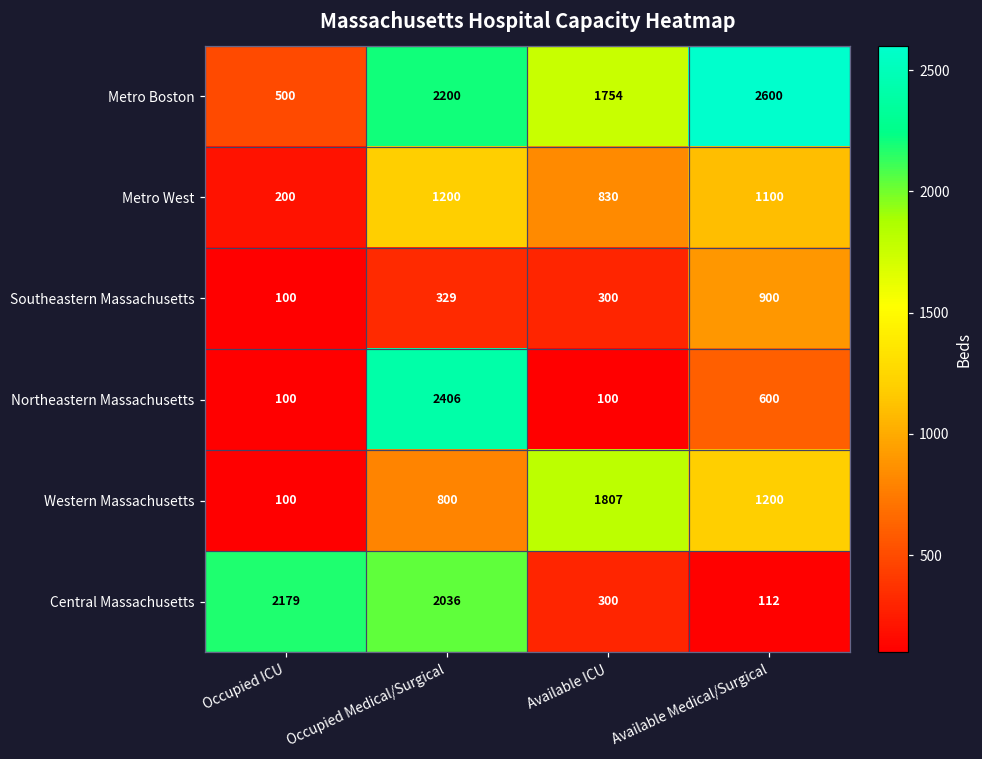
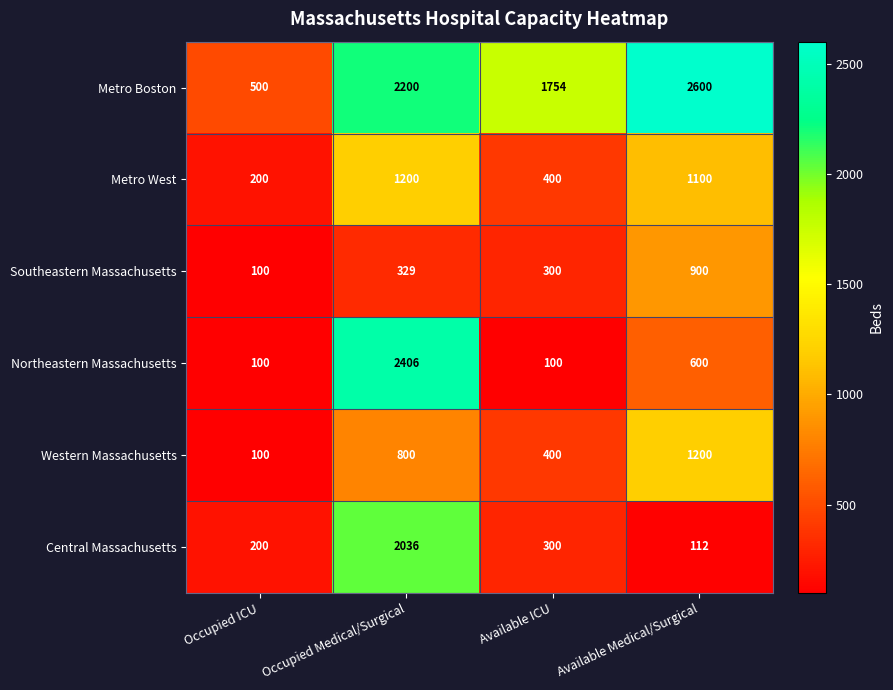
  {
    "Metro Boston": {
      "Occupied ICU": 500,
      "Occupied Medical/Surgical": 2200,
      "Available ICU": 1754,
      "Available Medical/Surgical": 2600
    },
    "Metro West": {
      "Occupied ICU": 200,
      "Occupied Medical/Surgical": 1200,
-     "Available ICU": 830,
+     "Available ICU": 400,
      "Available Medical/Surgical": 1100
    },
    "Southeastern Massachusetts": {
      "Occupied ICU": 100,
      "Occupied Medical/Surgical": 329,
      "Available ICU": 300,
      "Available Medical/Surgical": 900
    },
    "Northeastern Massachusetts": {
      "Occupied ICU": 100,
      "Occupied Medical/Surgical": 2406,
      "Available ICU": 100,
      "Available Medical/Surgical": 600
    },
    "Western Massachusetts": {
      "Occupied ICU": 100,
      "Occupied Medical/Surgical": 800,
-     "Available ICU": 1807,
+     "Available ICU": 400,
      "Available Medical/Surgical": 1200
    },
    "Central Massachusetts": {
-     "Occupied ICU": 2179,
+     "Occupied ICU": 200,
      "Occupied Medical/Surgical": 2036,
      "Available ICU": 300,
      "Available Medical/Surgical": 112
    }
  }
